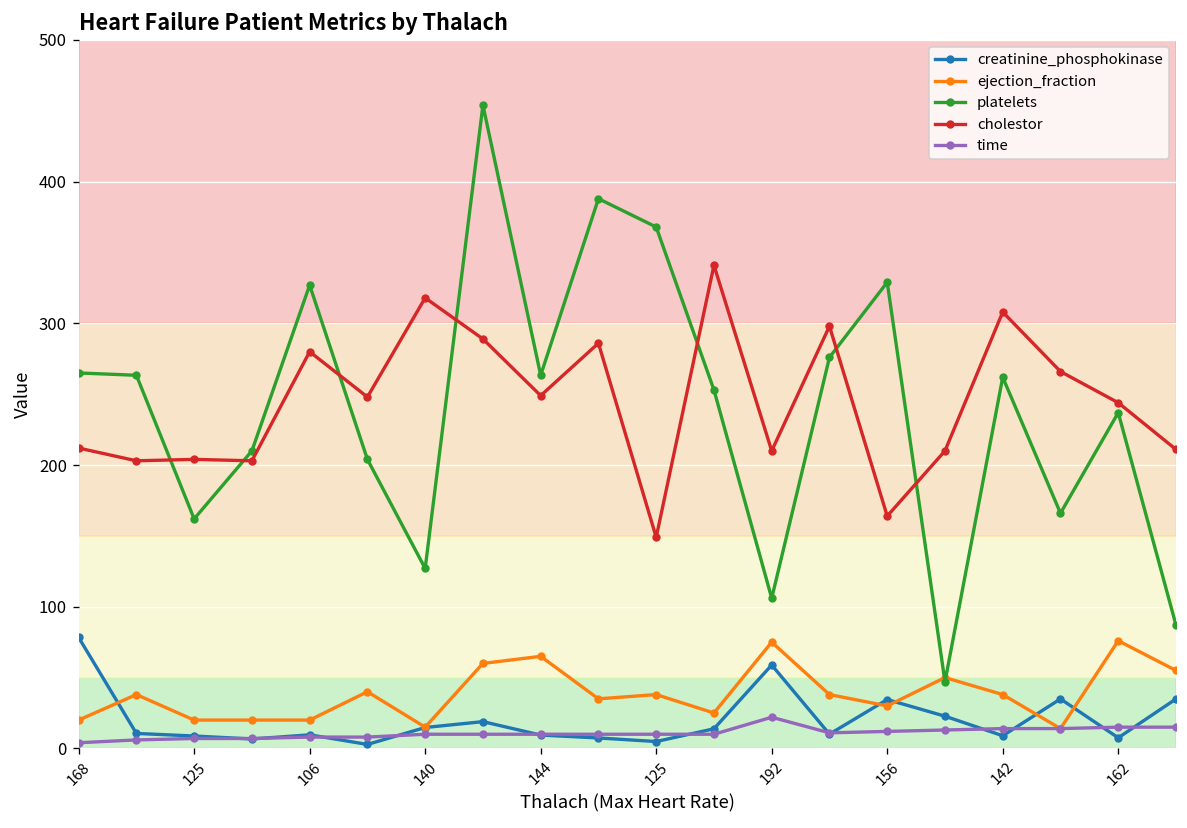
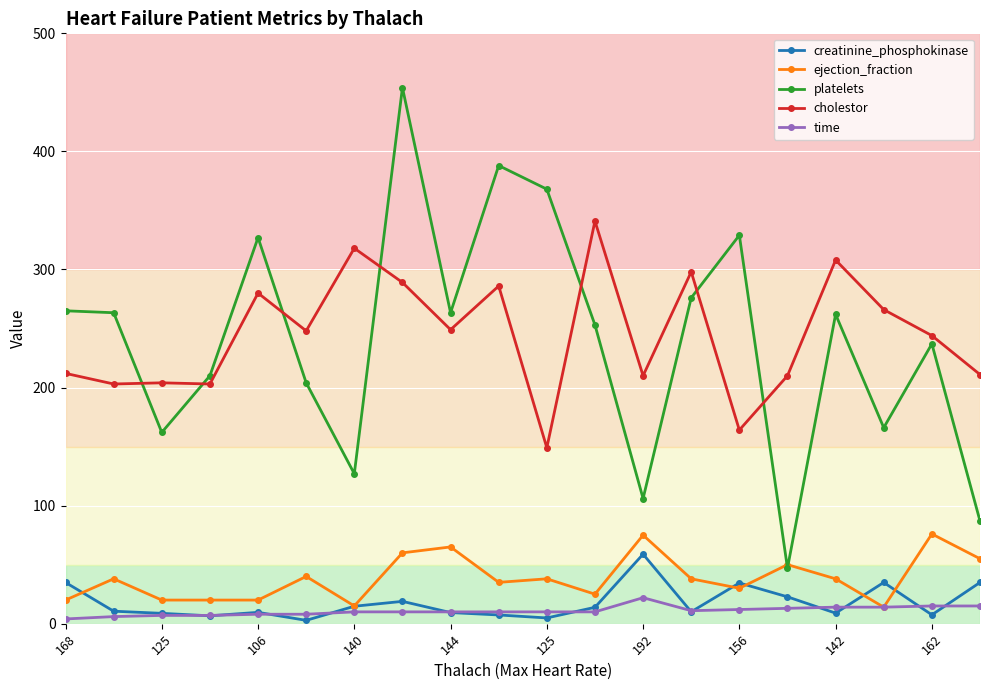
  {
    "creatinine_phosphokinase": {
-     "168": 78,
+     "168": 35,
      "192": 59,
      "156": 35,
      "142": 9,
      "162": 8
    },
    "ejection_fraction": {
      "168": 20,
      "106": 20,
      "144": 65,
      "192": 75,
      "156": 30,
      "142": 38,
      "162": 76
    },
    "platelets": {
      "168": 265,
      "106": 327,
      "140": 127,
      "144": 263,
      "192": 106,
      "156": 329,
      "142": 262,
      "162": 237
    },
    "cholestor": {
      "168": 212,
      "106": 280,
      "140": 318,
      "144": 249,
      "192": 210,
      "156": 164,
      "142": 308,
      "162": 244
    },
    "time": {
      "168": 4,
      "140": 10,
      "192": 22,
      "156": 12,
      "142": 14,
      "162": 15
    }
  }
